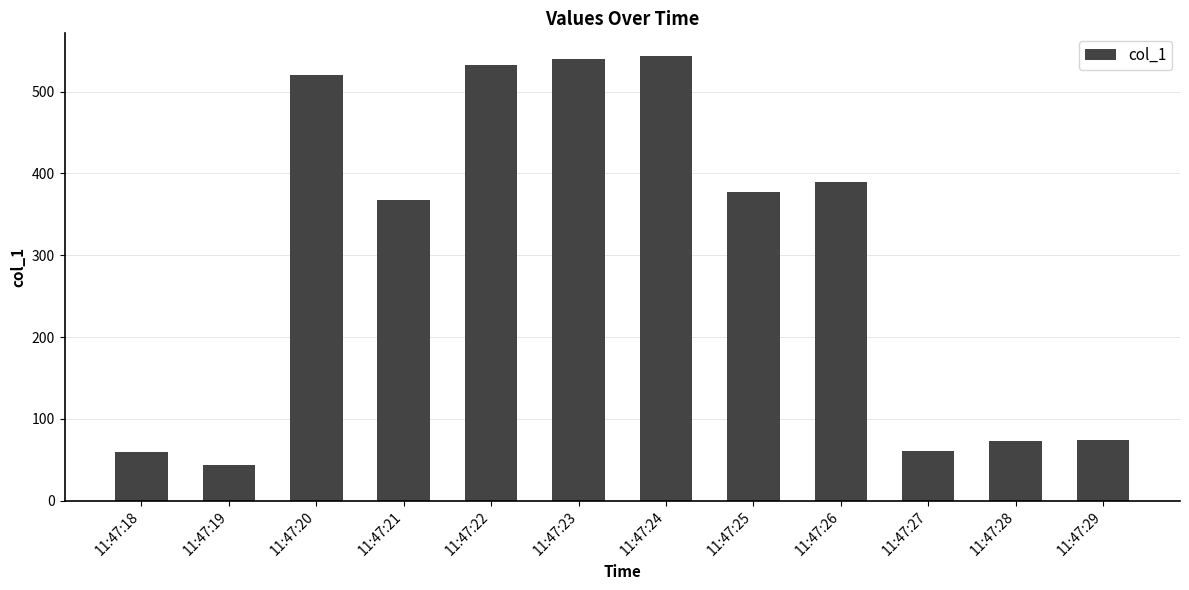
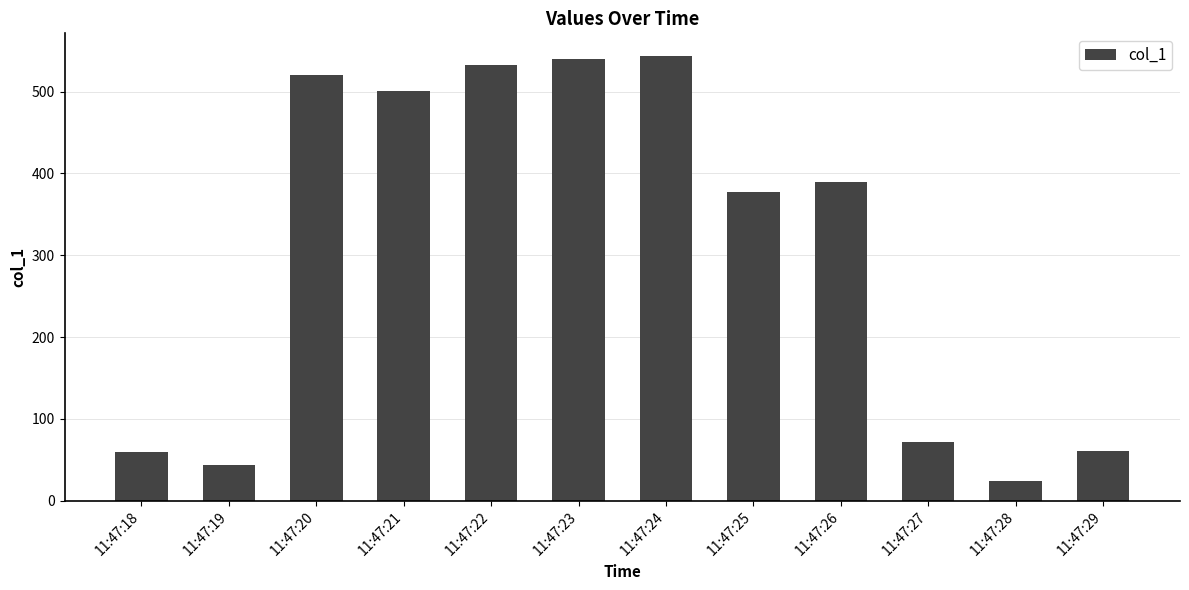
  {
    "11:47:18": 60,
    "11:47:19": 40,
    "11:47:20": 520,
-   "11:47:21": 370,
+   "11:47:21": 500,
    "11:47:22": 530,
    "11:47:23": 540,
    "11:47:24": 540,
    "11:47:25": 380,
    "11:47:26": 390,
-   "11:47:27": 60,
-   "11:47:28": 70,
-   "11:47:29": 70
+   "11:47:27": 70,
+   "11:47:28": 20,
+   "11:47:29": 60
  }
